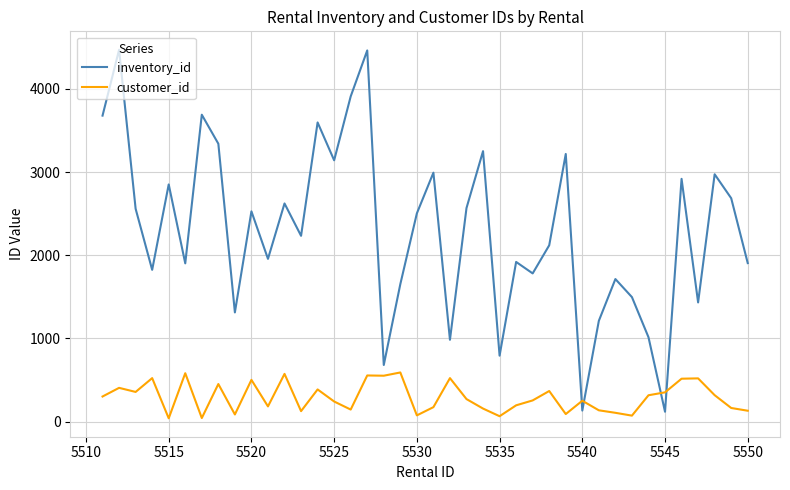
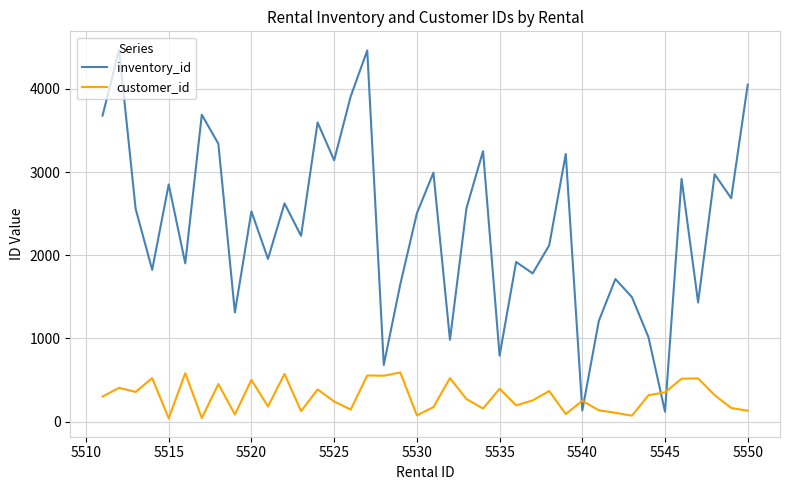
  {
    "inventory_id": {
      "5515": 2900,
      "5520": 2500,
      "5525": 3100,
      "5530": 2500,
      "5535": 800,
      "5540": 100,
      "5545": 100,
-     "5550": 1900
+     "5550": 4100
    },
    "customer_id": {
      "5515": 0,
      "5520": 500,
      "5525": 200,
      "5530": 100,
-     "5535": 100,
+     "5535": 400,
      "5540": 300,
      "5545": 400,
      "5550": 100
    }
  }
